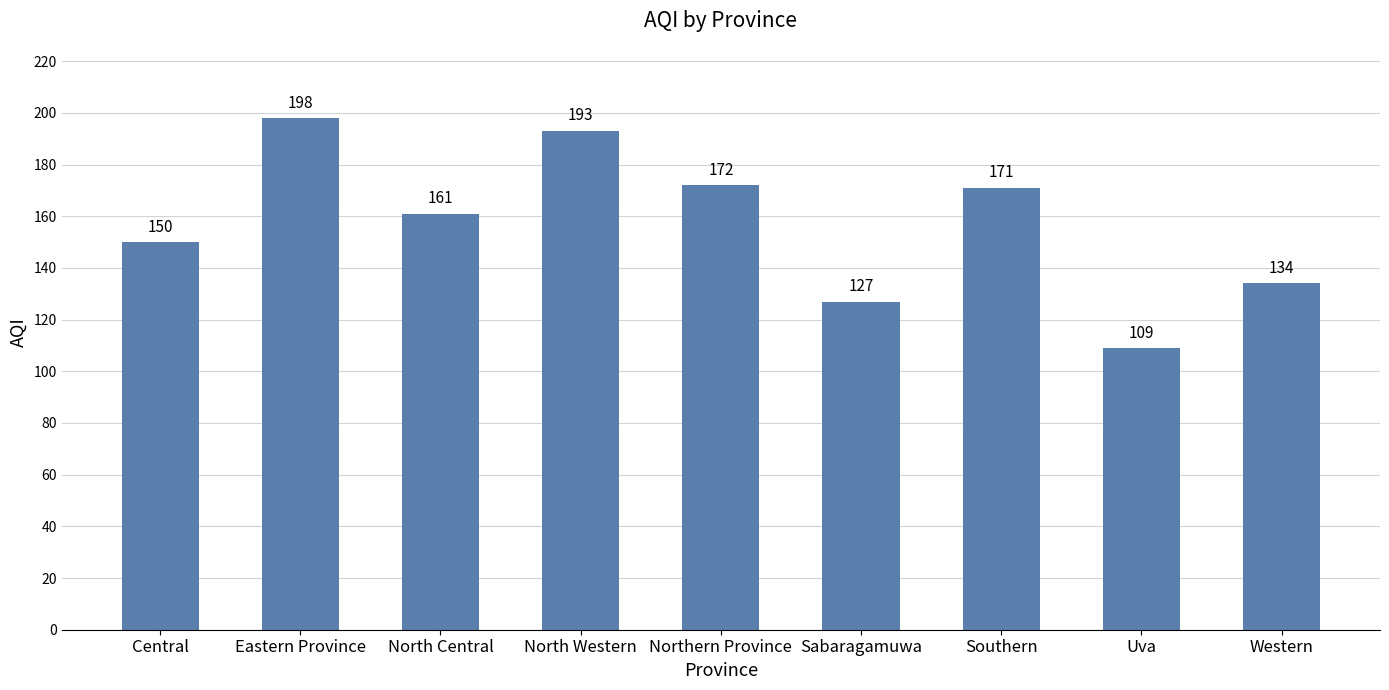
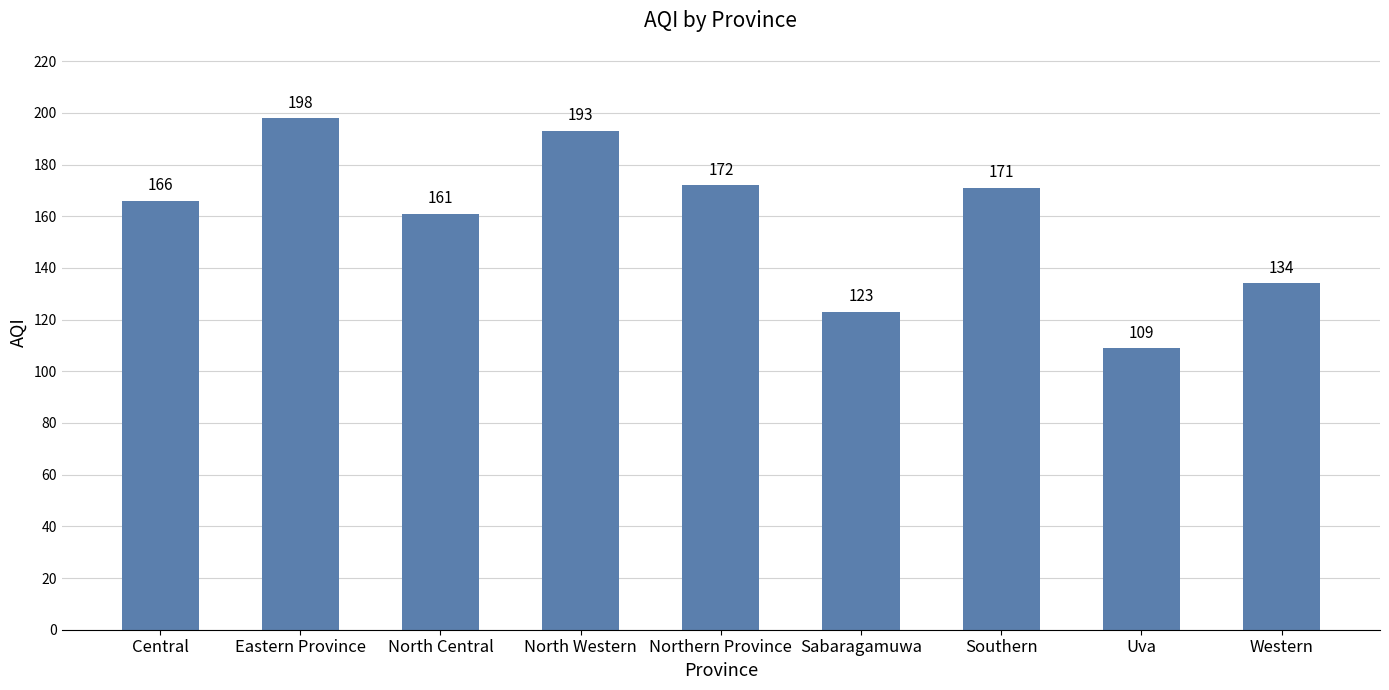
  {
-   "Central": 150,
+   "Central": 166,
    "Eastern Province": 198,
    "North Central": 161,
    "North Western": 193,
    "Northern Province": 172,
-   "Sabaragamuwa": 127,
+   "Sabaragamuwa": 123,
    "Southern": 171,
    "Uva": 109,
    "Western": 134
  }
